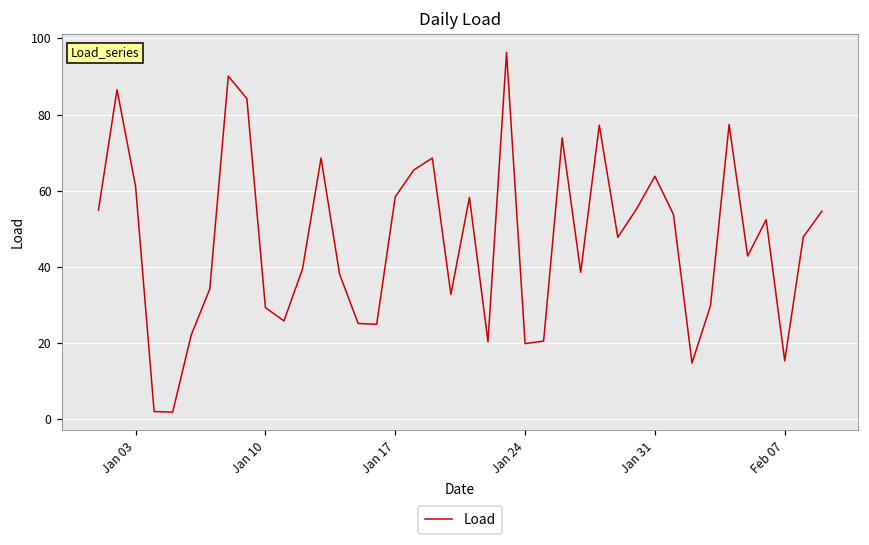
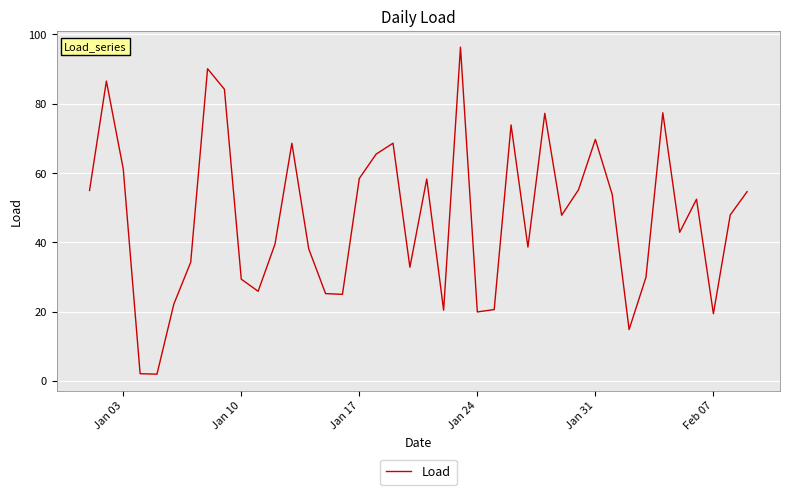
  {
    "Jan 03": 61,
    "Jan 10": 29,
    "Jan 17": 58,
    "Jan 24": 20,
-   "Jan 31": 64,
-   "Feb 07": 15
+   "Jan 31": 70,
+   "Feb 07": 19
  }
